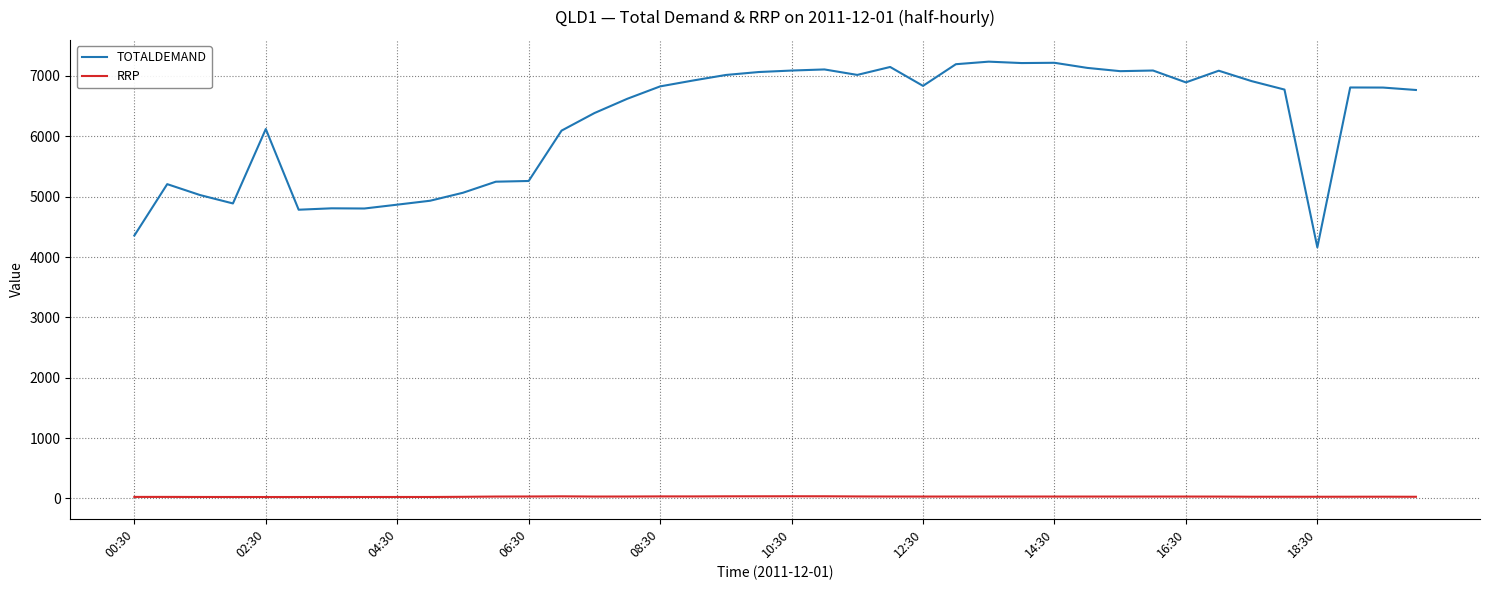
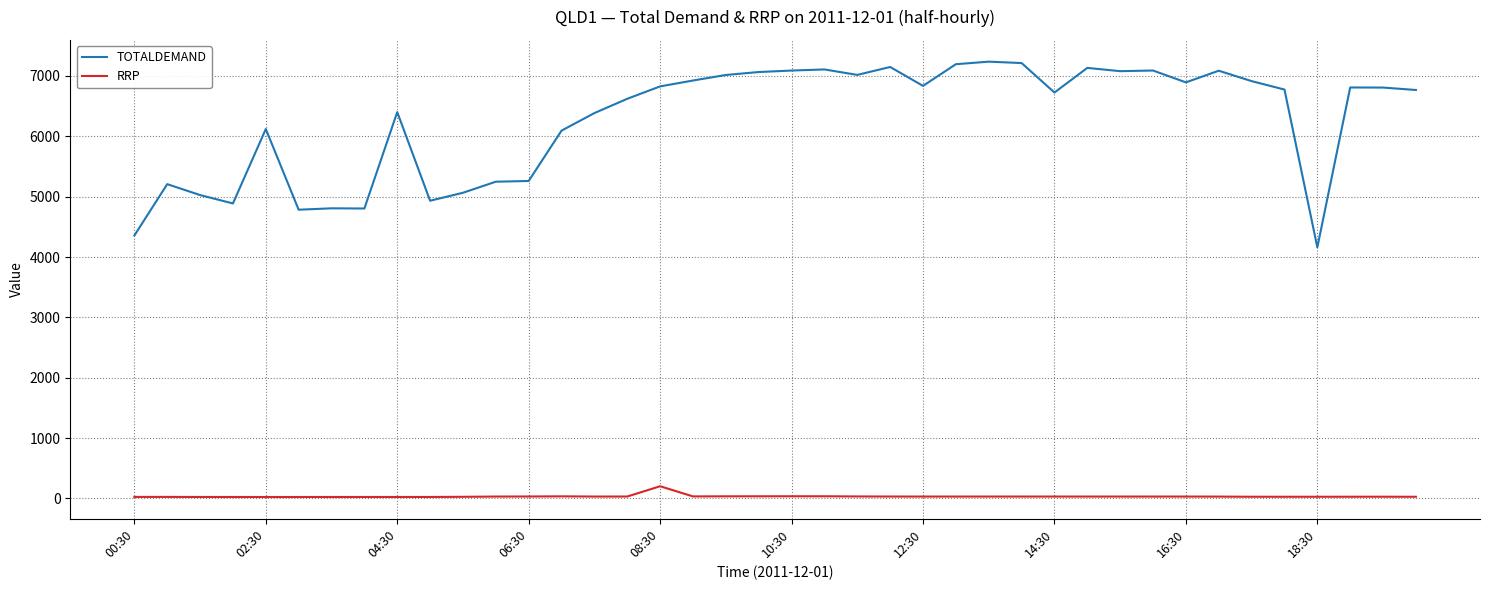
  {
    "TOTALDEMAND": {
      "00:30": 4400,
      "02:30": 6100,
-     "04:30": 4900,
+     "04:30": 6400,
      "06:30": 5300,
      "08:30": 6800,
      "10:30": 7100,
      "12:30": 6800,
-     "14:30": 7200,
+     "14:30": 6700,
      "16:30": 6900,
      "18:30": 4200
    },
    "RRP": {
      "00:30": 0,
      "02:30": 0,
      "04:30": 0,
      "06:30": 0,
-     "08:30": 0,
+     "08:30": 200,
      "10:30": 0,
      "12:30": 0,
      "14:30": 0,
      "16:30": 0,
      "18:30": 0
    }
  }
